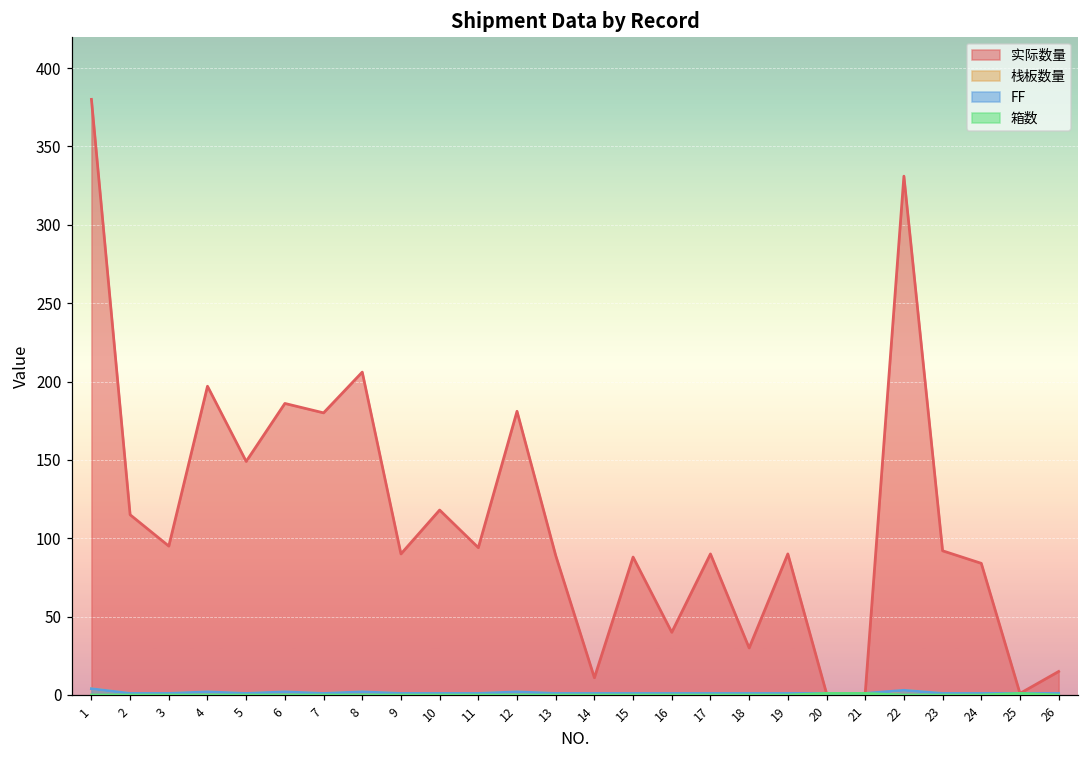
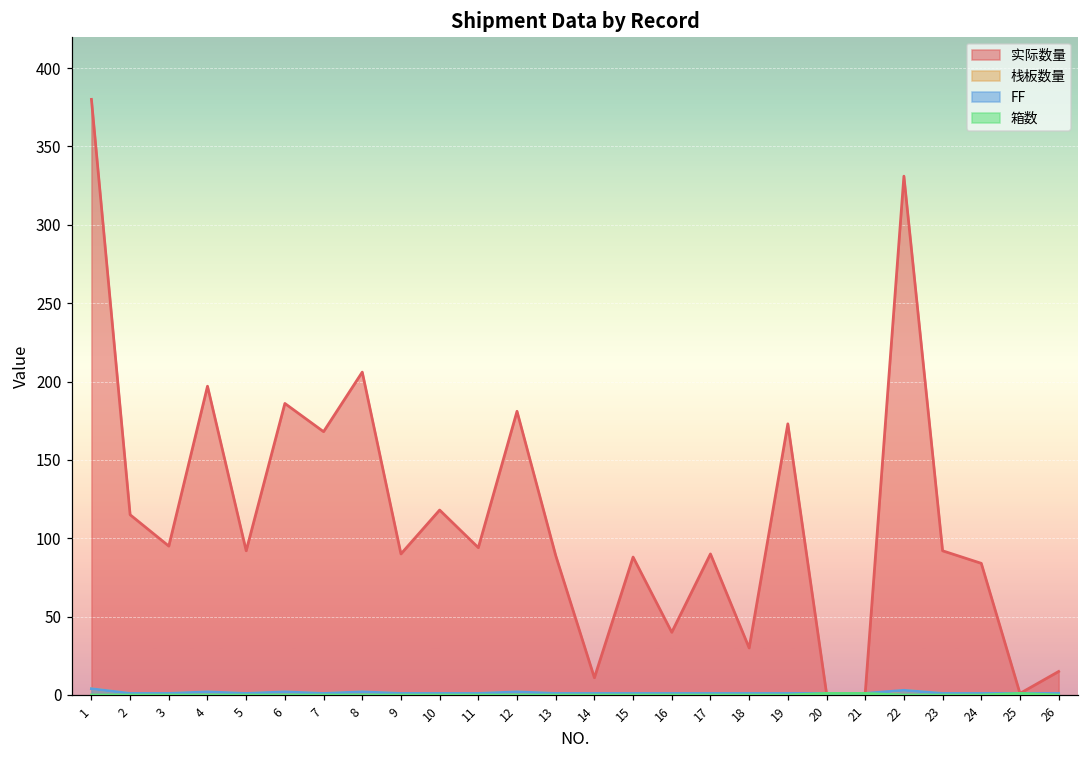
  {
    "实际数量": {
      "1": 380,
      "2": 115,
      "3": 95,
      "4": 197,
-     "5": 149,
+     "5": 92,
      "6": 186,
-     "7": 180,
+     "7": 168,
      "8": 206,
      "9": 90,
      "10": 118,
      "11": 94,
      "12": 181,
      "13": 89,
      "14": 11,
      "15": 88,
      "16": 40,
      "17": 90,
      "18": 30,
-     "19": 90,
+     "19": 173,
      "22": 331,
      "23": 92,
      "24": 84,
      "26": 15
    },
    "箱数": {
      "1": 0,
      "4": 0,
      "6": 0,
      "8": 0,
      "12": 0,
      "22": 0
    }
  }
